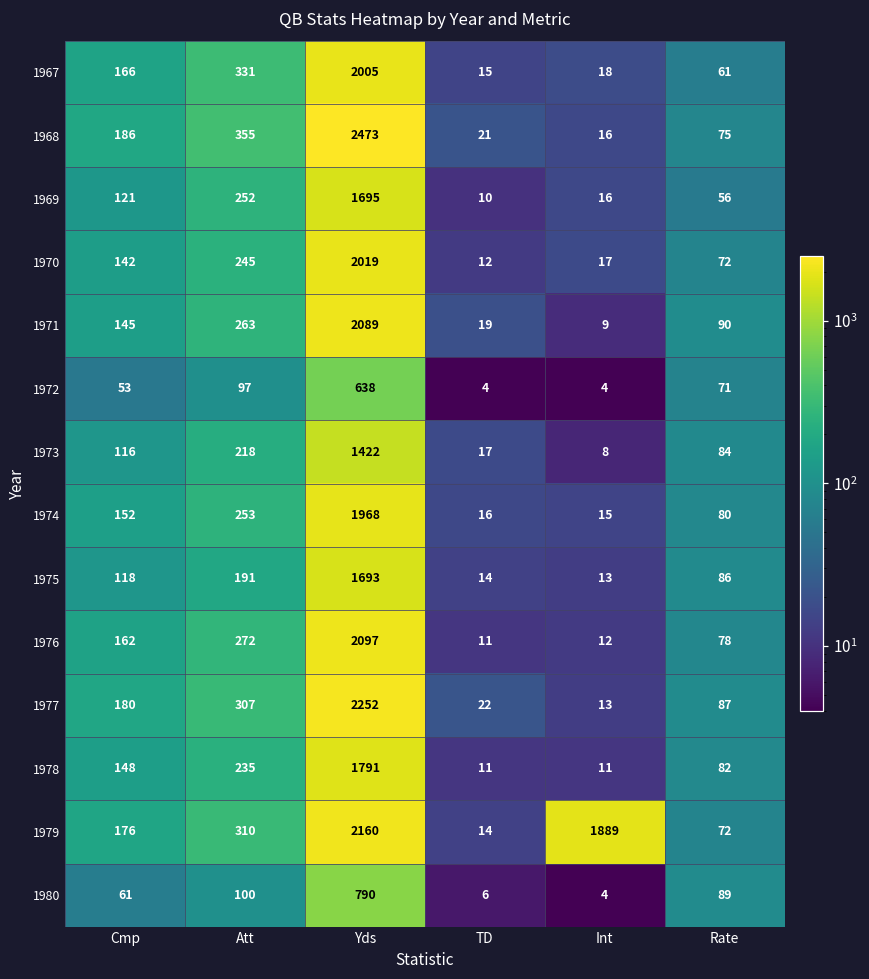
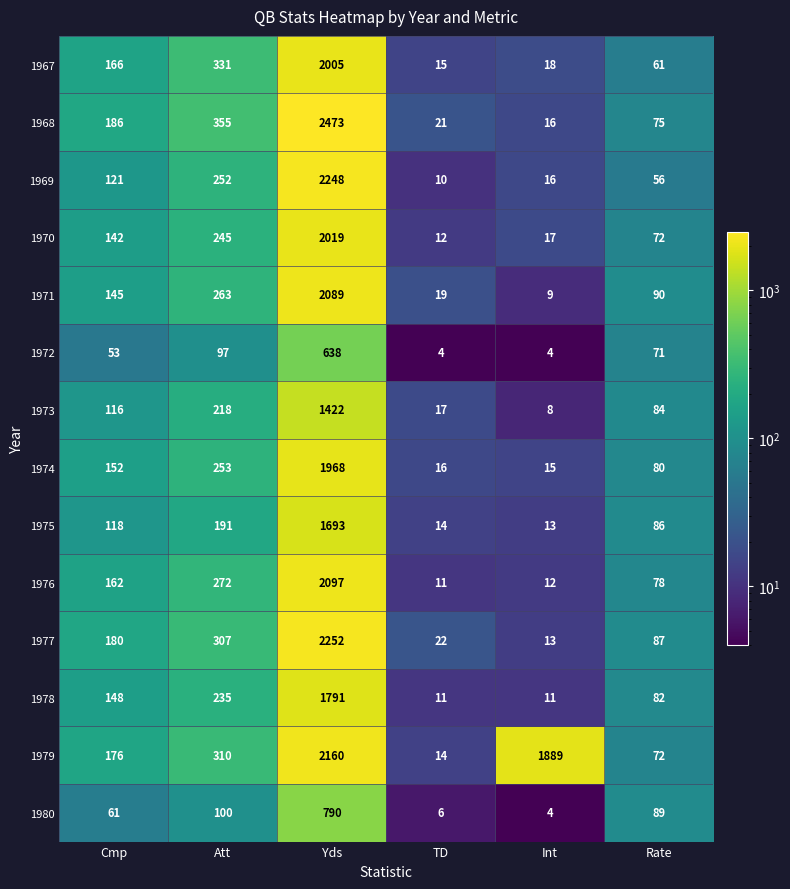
  {
    "1967": {
      "Cmp": 166,
      "Att": 331,
      "Yds": 2005,
      "TD": 15,
      "Int": 18,
      "Rate": 61
    },
    "1968": {
      "Cmp": 186,
      "Att": 355,
      "Yds": 2473,
      "TD": 21,
      "Int": 16,
      "Rate": 75
    },
    "1969": {
      "Cmp": 121,
      "Att": 252,
-     "Yds": 1695,
+     "Yds": 2248,
      "TD": 10,
      "Int": 16,
      "Rate": 56
    },
    "1970": {
      "Cmp": 142,
      "Att": 245,
      "Yds": 2019,
      "TD": 12,
      "Int": 17,
      "Rate": 72
    },
    "1971": {
      "Cmp": 145,
      "Att": 263,
      "Yds": 2089,
      "TD": 19,
      "Int": 9,
      "Rate": 90
    },
    "1972": {
      "Cmp": 53,
      "Att": 97,
      "Yds": 638,
      "TD": 4,
      "Int": 4,
      "Rate": 71
    },
    "1973": {
      "Cmp": 116,
      "Att": 218,
      "Yds": 1422,
      "TD": 17,
      "Int": 8,
      "Rate": 84
    },
    "1974": {
      "Cmp": 152,
      "Att": 253,
      "Yds": 1968,
      "TD": 16,
      "Int": 15,
      "Rate": 80
    },
    "1975": {
      "Cmp": 118,
      "Att": 191,
      "Yds": 1693,
      "TD": 14,
      "Int": 13,
      "Rate": 86
    },
    "1976": {
      "Cmp": 162,
      "Att": 272,
      "Yds": 2097,
      "TD": 11,
      "Int": 12,
      "Rate": 78
    },
    "1977": {
      "Cmp": 180,
      "Att": 307,
      "Yds": 2252,
      "TD": 22,
      "Int": 13,
      "Rate": 87
    },
    "1978": {
      "Cmp": 148,
      "Att": 235,
      "Yds": 1791,
      "TD": 11,
      "Int": 11,
      "Rate": 82
    },
    "1979": {
      "Cmp": 176,
      "Att": 310,
      "Yds": 2160,
      "TD": 14,
      "Int": 1889,
      "Rate": 72
    },
    "1980": {
      "Cmp": 61,
      "Att": 100,
      "Yds": 790,
      "TD": 6,
      "Int": 4,
      "Rate": 89
    }
  }
